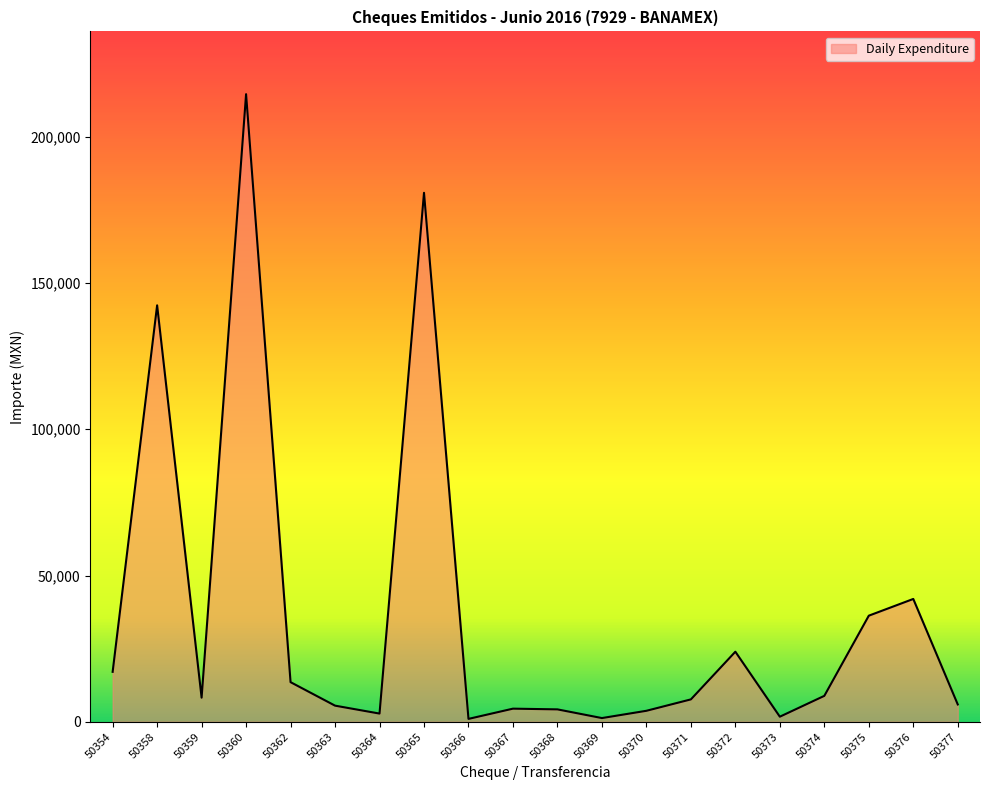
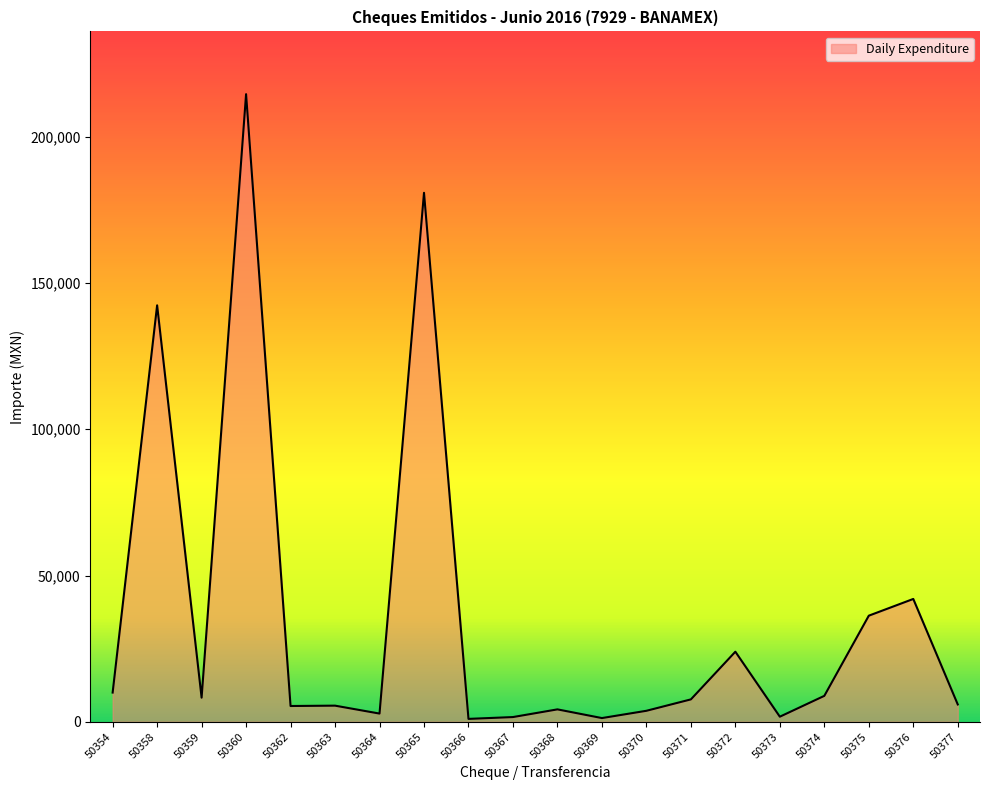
  {
-   "50354": "17,000",
+   "50354": "10,000",
    "50358": "142,000",
    "50359": "8,000",
    "50360": "215,000",
-   "50362": "14,000",
+   "50362": "5,000",
    "50363": "6,000",
    "50364": "3,000",
    "50365": "181,000",
    "50366": "1,000",
-   "50367": "5,000",
+   "50367": "2,000",
    "50368": "4,000",
    "50369": "1,000",
    "50370": "4,000",
    "50371": "8,000",
    "50372": "24,000",
    "50373": "2,000",
    "50374": "9,000",
    "50375": "36,000",
    "50376": "42,000",
    "50377": "6,000"
  }
